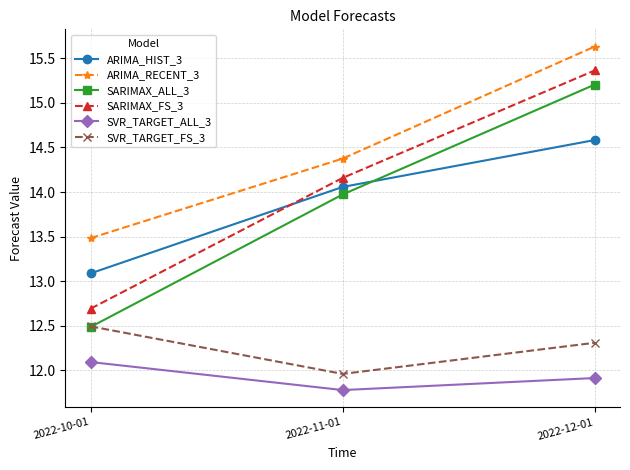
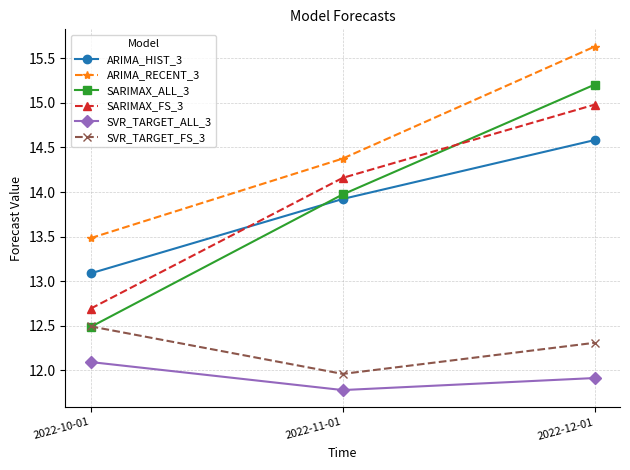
  {
    "ARIMA_HIST_3": {
      "2022-10-01": 13.1,
-     "2022-11-01": 14.1,
+     "2022-11-01": 13.9,
      "2022-12-01": 14.6
    },
    "ARIMA_RECENT_3": {
      "2022-10-01": 13.5,
      "2022-11-01": 14.4,
      "2022-12-01": 15.6
    },
    "SARIMAX_ALL_3": {
      "2022-11-01": 14.0,
      "2022-12-01": 15.2
    },
    "SARIMAX_FS_3": {
      "2022-10-01": 12.7,
      "2022-11-01": 14.2,
-     "2022-12-01": 15.4
+     "2022-12-01": 15.0
    },
    "SVR_TARGET_ALL_3": {
      "2022-10-01": 12.1,
      "2022-11-01": 11.8,
      "2022-12-01": 11.9
    },
    "SVR_TARGET_FS_3": {
      "2022-11-01": 12.0,
      "2022-12-01": 12.3
    }
  }
